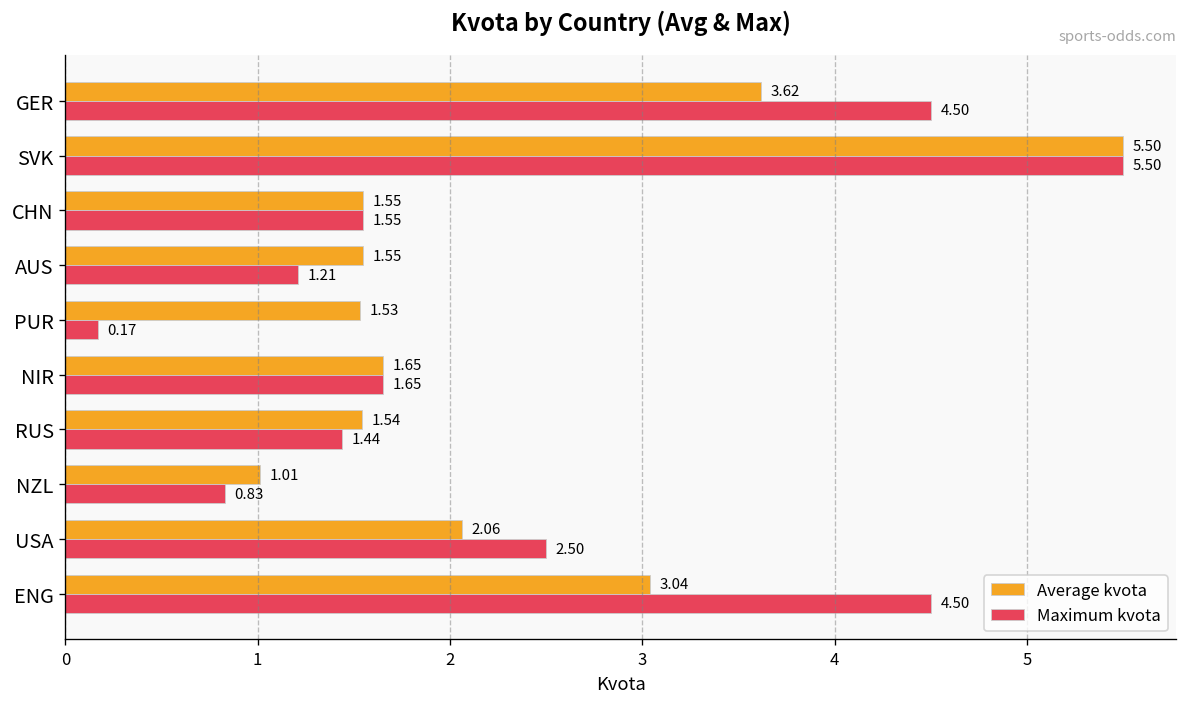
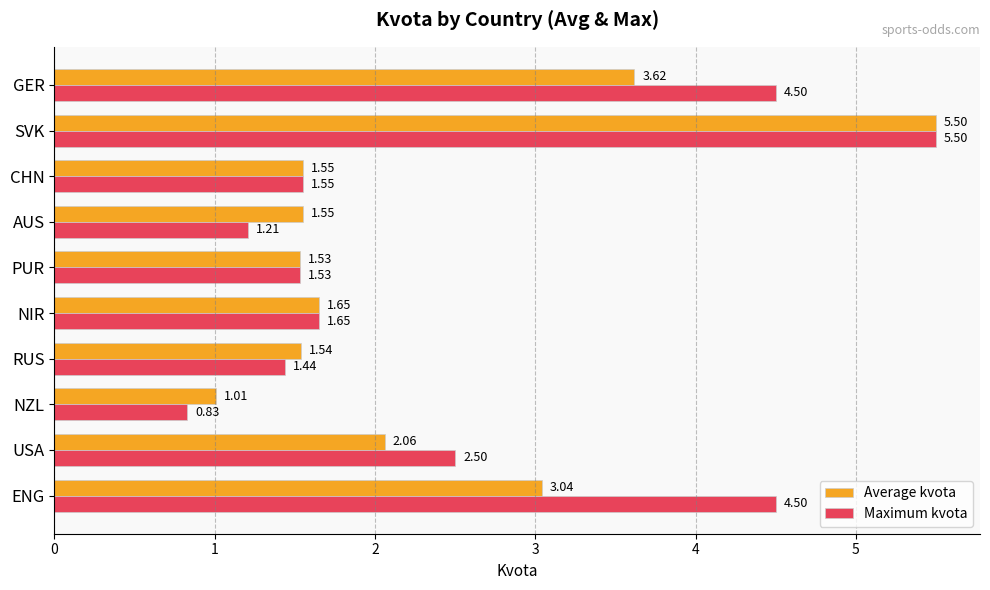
  {
    "Average kvota": {
      "GER": 3.62,
      "SVK": 5.50,
      "CHN": 1.55,
      "AUS": 1.55,
      "PUR": 1.53,
      "NIR": 1.65,
      "RUS": 1.54,
      "NZL": 1.01,
      "USA": 2.06,
      "ENG": 3.04
    },
    "Maximum kvota": {
      "GER": 4.50,
      "SVK": 5.50,
      "CHN": 1.55,
      "AUS": 1.21,
-     "PUR": 0.17,
+     "PUR": 1.53,
      "NIR": 1.65,
      "RUS": 1.44,
      "NZL": 0.83,
      "USA": 2.50,
      "ENG": 4.50
    }
  }
